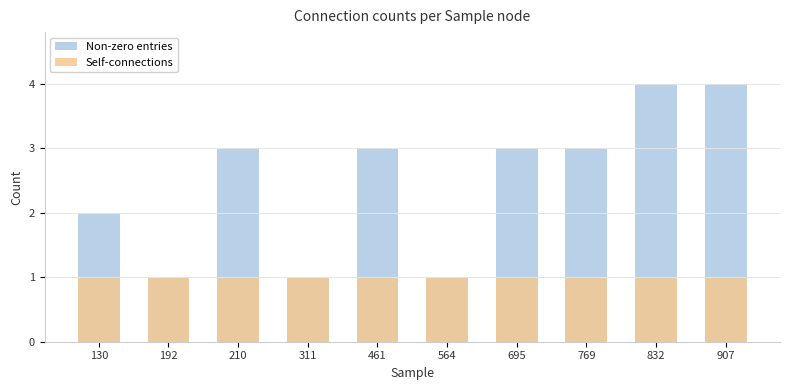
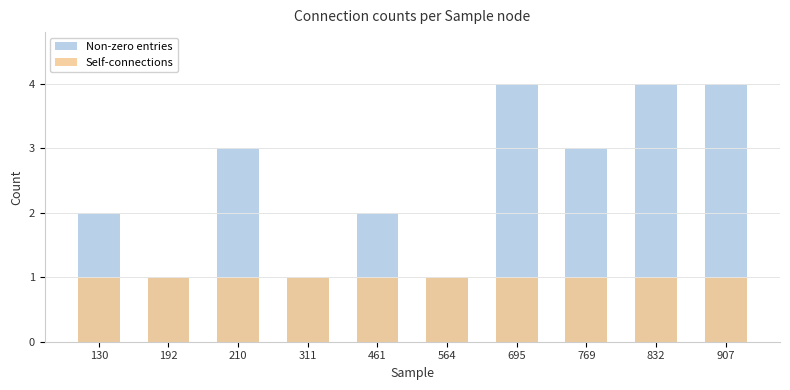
  {
    "Non-zero entries": {
      "130": 2,
      "192": 1,
      "210": 3,
      "311": 1,
-     "461": 3,
+     "461": 2,
      "564": 1,
-     "695": 3,
+     "695": 4,
      "769": 3,
      "832": 4,
      "907": 4
    },
    "Self-connections": {
      "192": 1,
      "311": 1,
      "564": 1
    }
  }
